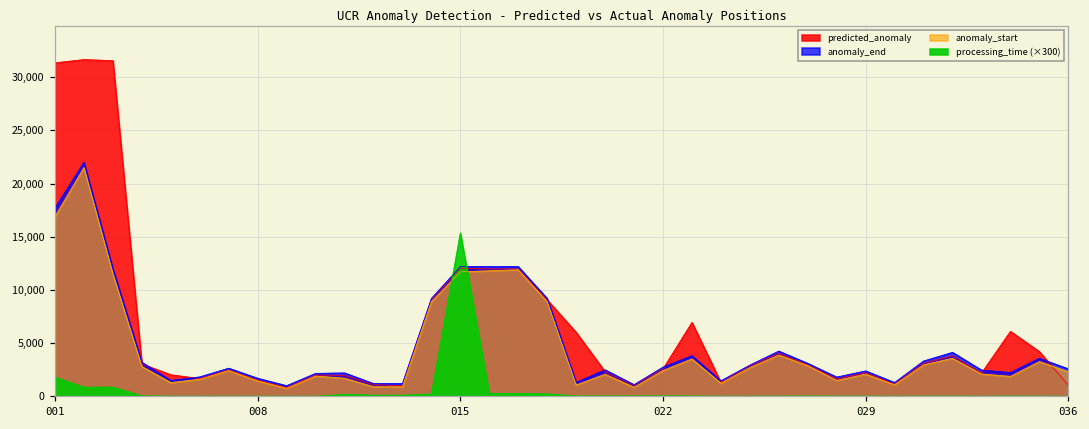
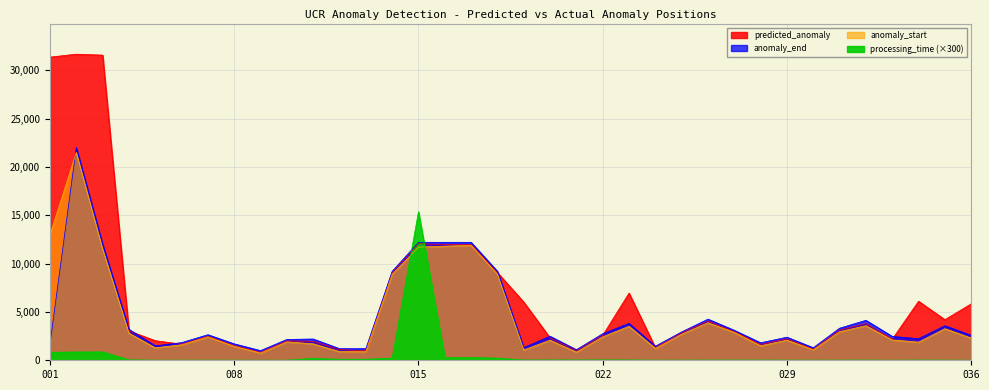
  {
    "predicted_anomaly": {
      "001": "31,000",
-     "036": "1,000"
+     "036": "6,000"
    },
    "anomaly_end": {
-     "001": "18,000",
+     "001": "2,000",
      "036": "3,000"
    },
    "anomaly_start": {
-     "001": "17,000",
+     "001": "13,000",
      "015": "12,000",
      "036": "2,000"
    },
    "processing_time (×300)": {
-     "001": "2,000",
+     "001": "1,000",
      "008": "0",
      "015": "15,000",
      "022": "0",
      "029": "0",
      "036": "0"
    }
  }
